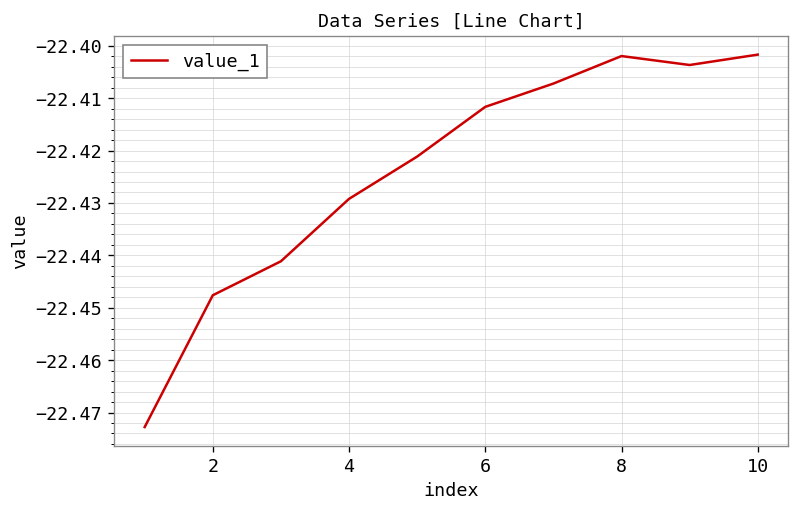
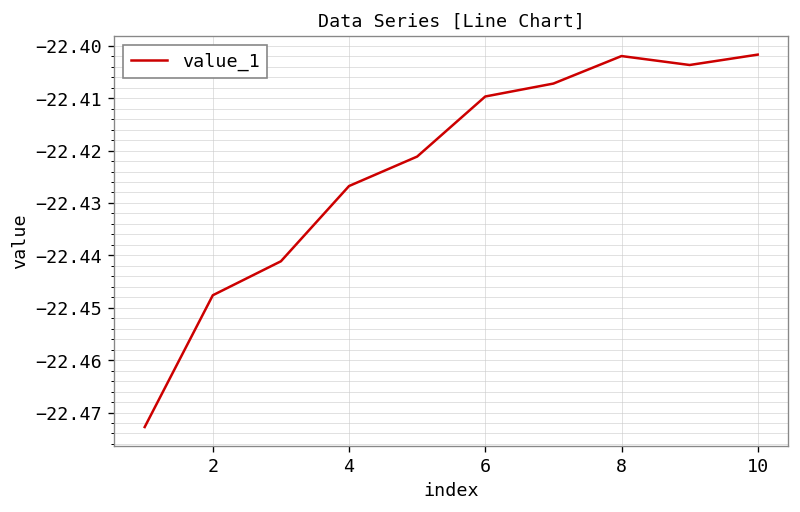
  {
    "2": -22.448,
-   "4": -22.429,
-   "6": -22.412,
+   "4": -22.427,
+   "6": -22.410,
    "8": -22.402,
    "10": -22.402
  }
